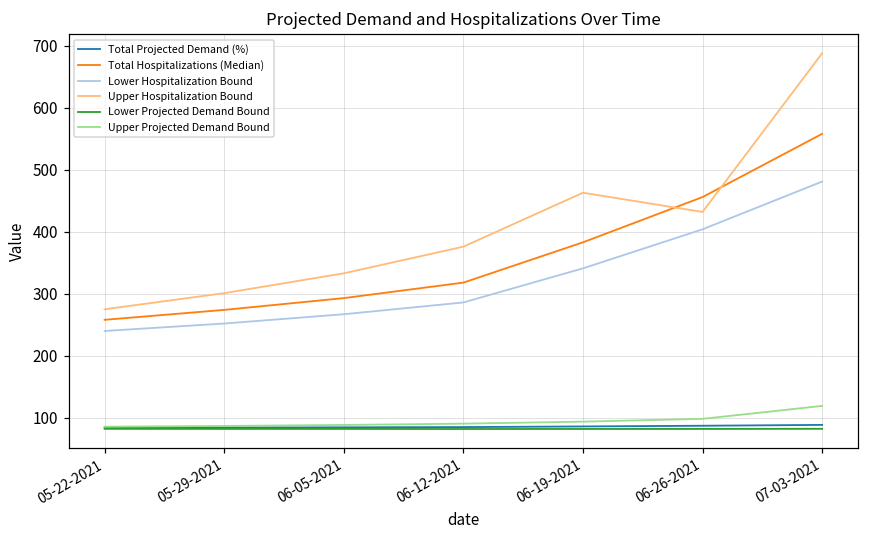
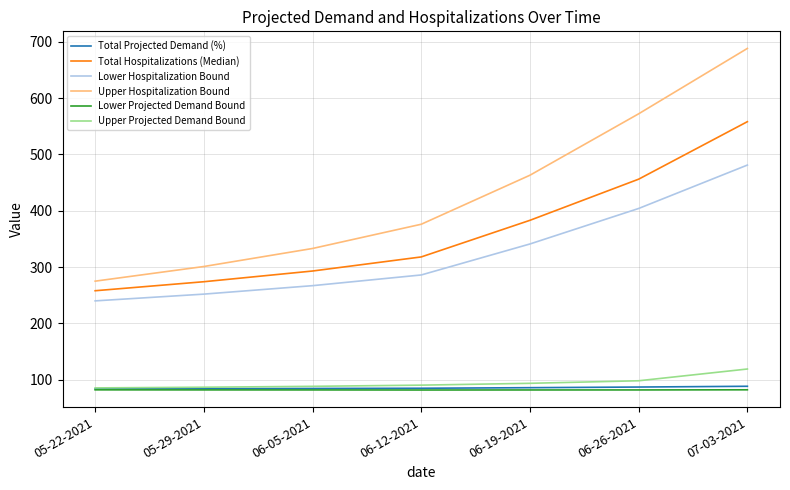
  {
    "Total Projected Demand (%)": {
      "06-26-2021": 90,
      "07-03-2021": 90
    },
    "Total Hospitalizations (Median)": {
      "05-22-2021": 260,
      "05-29-2021": 270,
      "06-05-2021": 290,
      "06-12-2021": 320,
      "06-19-2021": 380,
      "06-26-2021": 460,
      "07-03-2021": 560
    },
    "Lower Hospitalization Bound": {
      "05-22-2021": 240,
      "05-29-2021": 250,
      "06-05-2021": 270,
      "06-12-2021": 290,
      "06-19-2021": 340,
      "06-26-2021": 400,
      "07-03-2021": 480
    },
    "Upper Hospitalization Bound": {
      "05-22-2021": 280,
      "05-29-2021": 300,
      "06-05-2021": 330,
      "06-12-2021": 380,
      "06-19-2021": 460,
-     "06-26-2021": 430,
+     "06-26-2021": 570,
      "07-03-2021": 690
    },
    "Lower Projected Demand Bound": {
      "06-26-2021": 80,
      "07-03-2021": 80
    },
    "Upper Projected Demand Bound": {
      "06-12-2021": 90,
      "06-19-2021": 90,
      "06-26-2021": 100,
      "07-03-2021": 120
    }
  }
